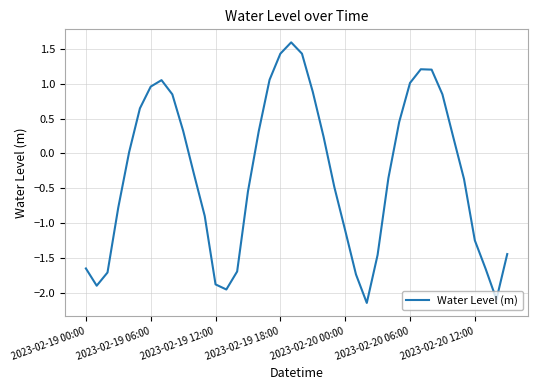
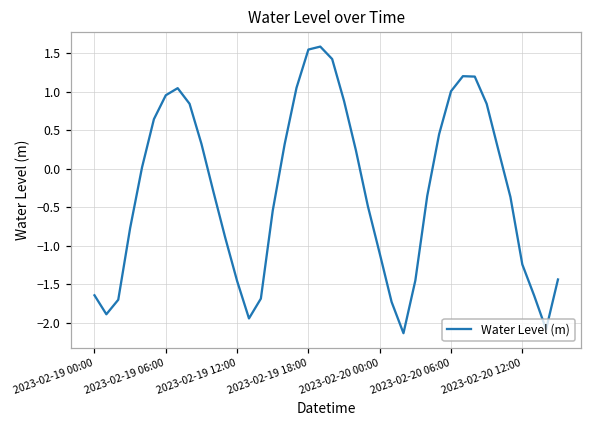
  {
    "2023-02-19 00:00": -1.6,
    "2023-02-19 06:00": 1.0,
-   "2023-02-19 12:00": -1.9,
-   "2023-02-19 18:00": 1.4,
+   "2023-02-19 12:00": -1.5,
+   "2023-02-19 18:00": 1.6,
    "2023-02-20 00:00": -1.1,
    "2023-02-20 06:00": 1.0,
    "2023-02-20 12:00": -1.2
  }
